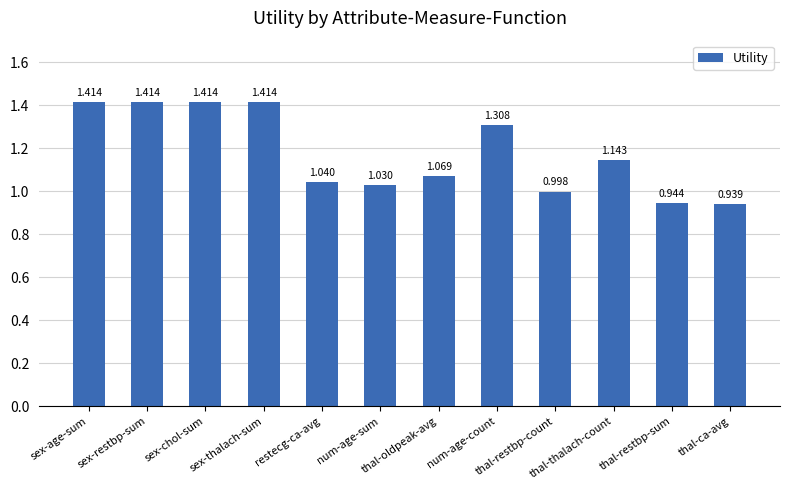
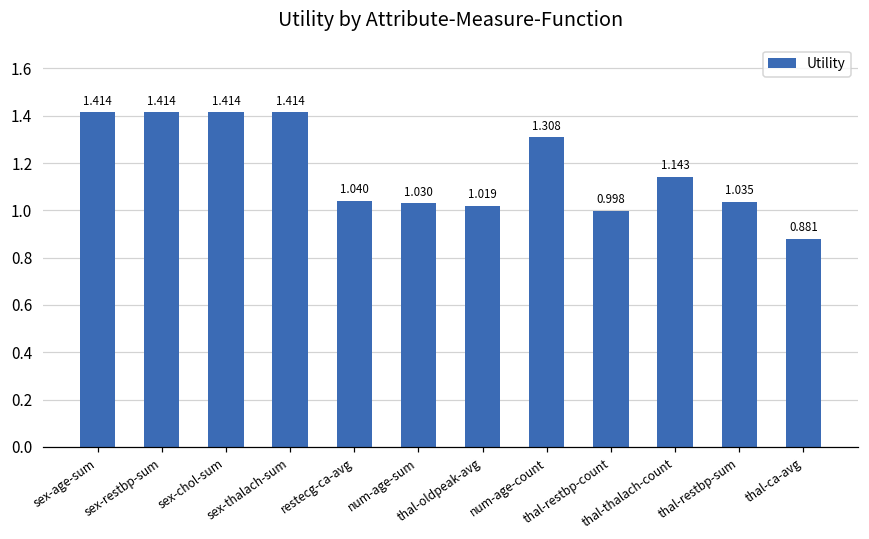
  {
    "sex-age-sum": 1.414,
    "sex-restbp-sum": 1.414,
    "sex-chol-sum": 1.414,
    "sex-thalach-sum": 1.414,
    "restecg-ca-avg": 1.040,
    "num-age-sum": 1.030,
-   "thal-oldpeak-avg": 1.069,
+   "thal-oldpeak-avg": 1.019,
    "num-age-count": 1.308,
    "thal-restbp-count": 0.998,
    "thal-thalach-count": 1.143,
-   "thal-restbp-sum": 0.944,
-   "thal-ca-avg": 0.939
+   "thal-restbp-sum": 1.035,
+   "thal-ca-avg": 0.881
  }
